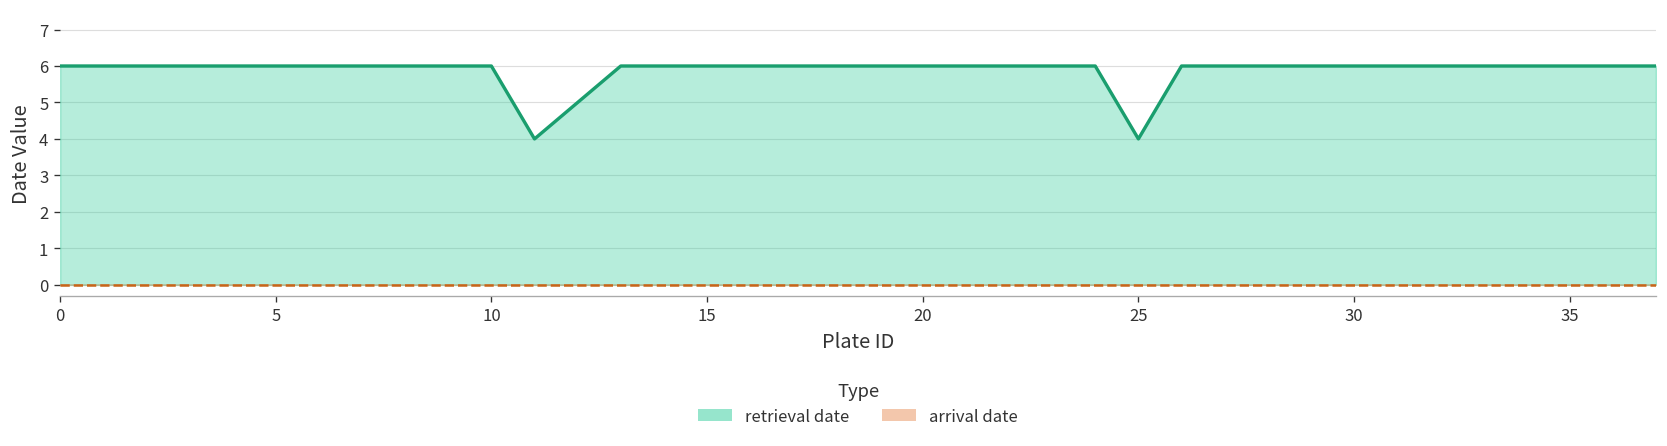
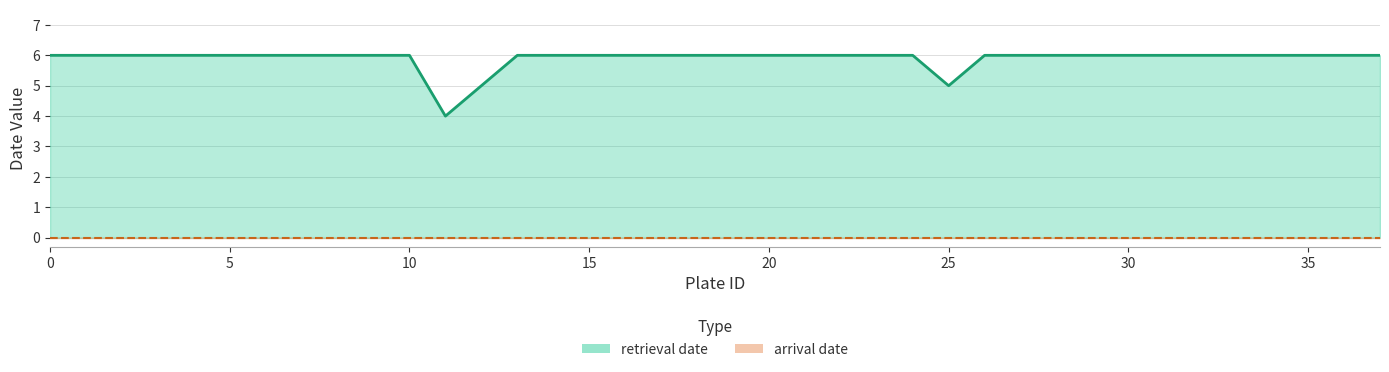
  {
    "retrieval date": {
      "0": 6,
      "5": 6,
      "10": 6,
      "15": 6,
      "20": 6,
-     "25": 4,
+     "25": 5,
      "30": 6,
      "35": 6
    },
    "arrival date": {
      "0": 0,
      "5": 0,
      "10": 0,
      "15": 0,
      "20": 0,
      "25": 0,
      "30": 0,
      "35": 0
    }
  }
